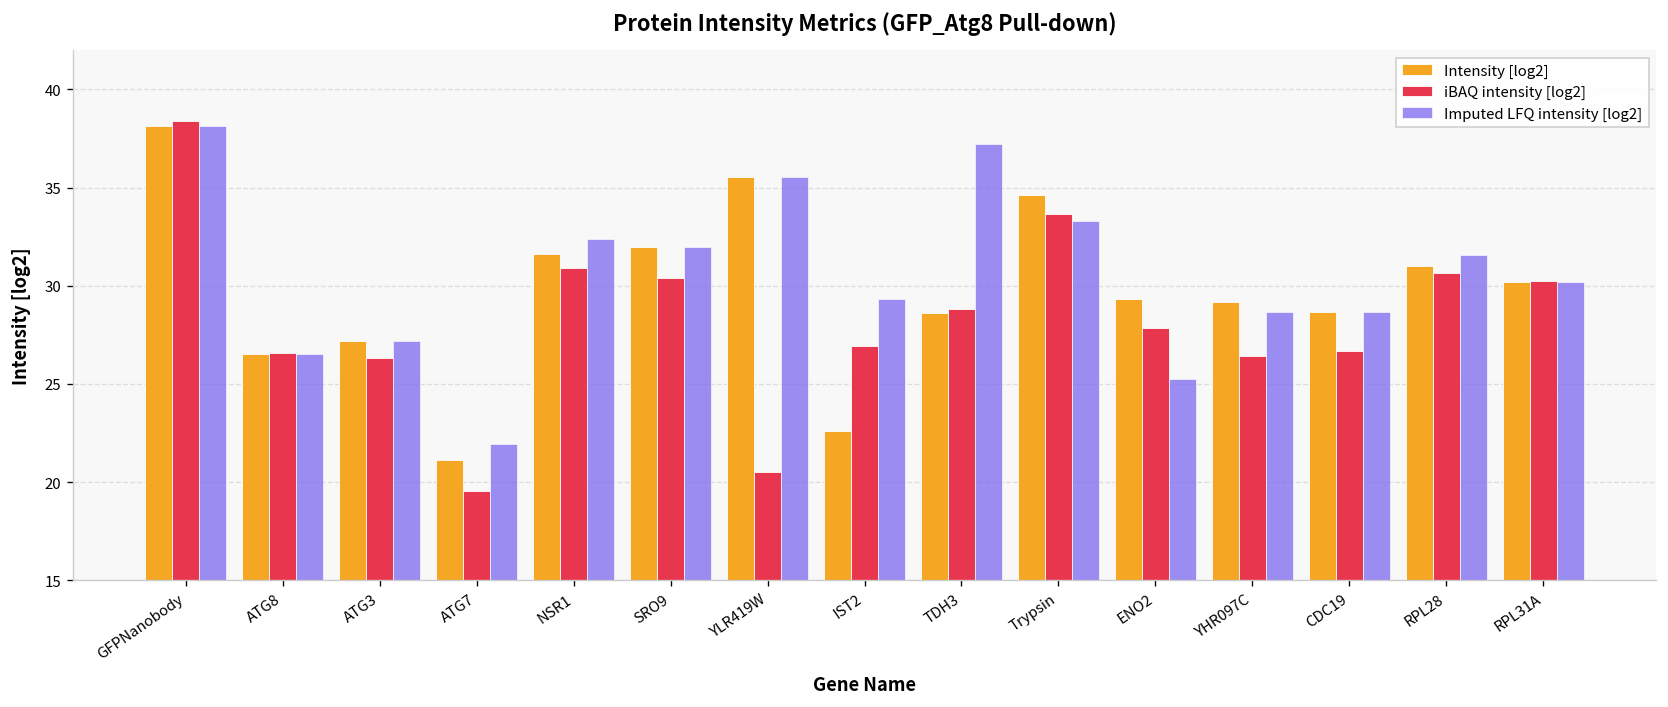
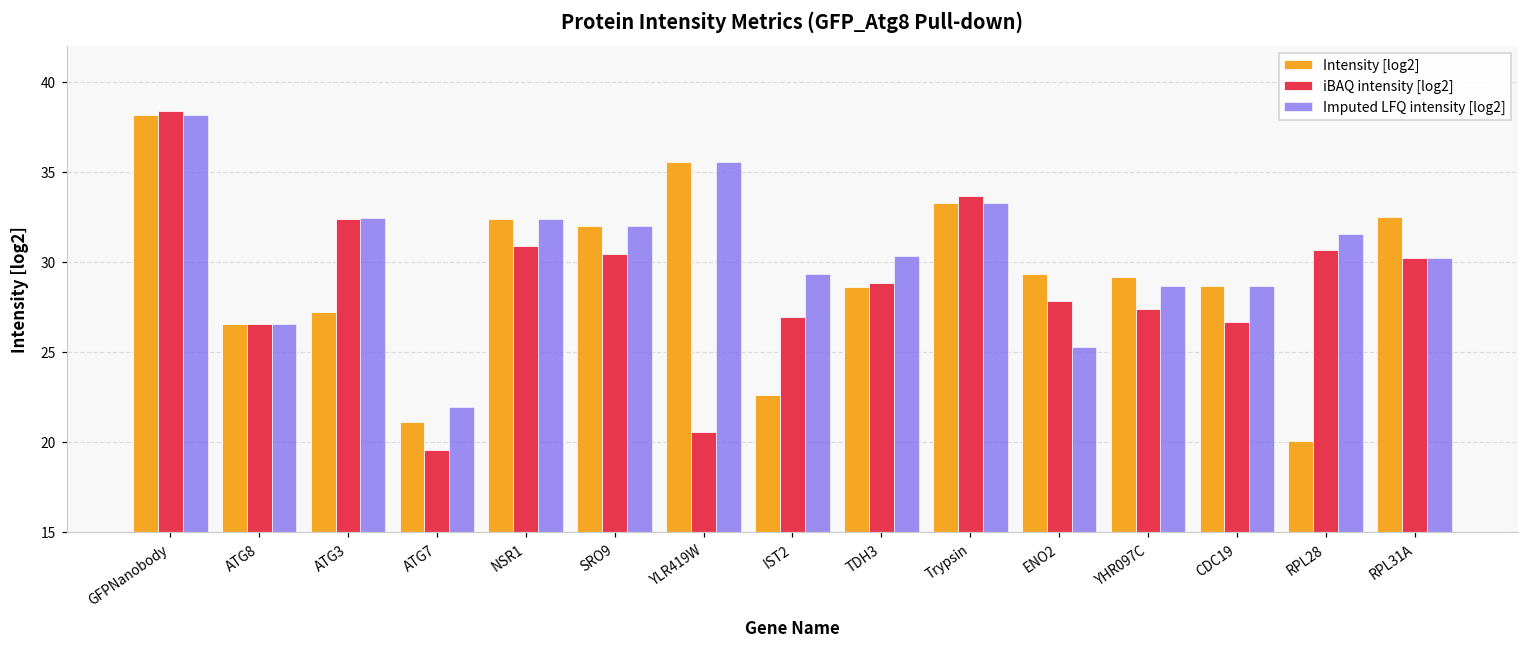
  {
    "Intensity [log2]": {
      "GFPNanobody": 38.2,
      "ATG8": 26.5,
      "ATG3": 27.2,
      "ATG7": 21.1,
-     "NSR1": 31.6,
+     "NSR1": 32.4,
      "SRO9": 32.0,
      "YLR419W": 35.5,
      "IST2": 22.6,
      "TDH3": 28.6,
-     "Trypsin": 34.6,
+     "Trypsin": 33.3,
      "ENO2": 29.3,
      "YHR097C": 29.2,
      "CDC19": 28.6,
-     "RPL28": 31.0,
-     "RPL31A": 30.2
+     "RPL28": 20.1,
+     "RPL31A": 32.5
    },
    "iBAQ intensity [log2]": {
      "GFPNanobody": 38.4,
      "ATG8": 26.6,
-     "ATG3": 26.3,
+     "ATG3": 32.4,
      "ATG7": 19.6,
      "NSR1": 30.9,
      "SRO9": 30.4,
      "YLR419W": 20.5,
      "IST2": 26.9,
      "TDH3": 28.8,
      "Trypsin": 33.6,
      "ENO2": 27.8,
-     "YHR097C": 26.4,
+     "YHR097C": 27.4,
      "CDC19": 26.7,
      "RPL28": 30.7,
      "RPL31A": 30.2
    },
    "Imputed LFQ intensity [log2]": {
      "GFPNanobody": 38.2,
      "ATG8": 26.5,
-     "ATG3": 27.2,
+     "ATG3": 32.4,
      "ATG7": 22.0,
      "NSR1": 32.4,
      "SRO9": 32.0,
      "YLR419W": 35.5,
      "IST2": 29.3,
-     "TDH3": 37.2,
+     "TDH3": 30.3,
      "Trypsin": 33.3,
      "ENO2": 25.3,
      "YHR097C": 28.7,
      "CDC19": 28.6,
      "RPL28": 31.6,
      "RPL31A": 30.2
    }
  }
